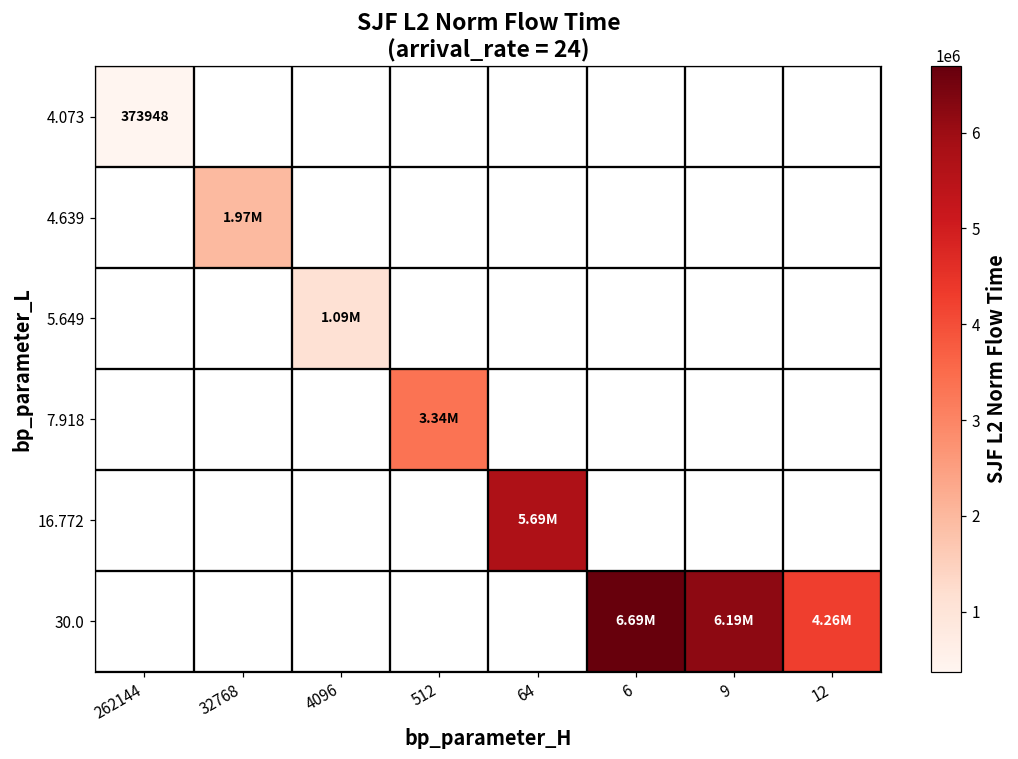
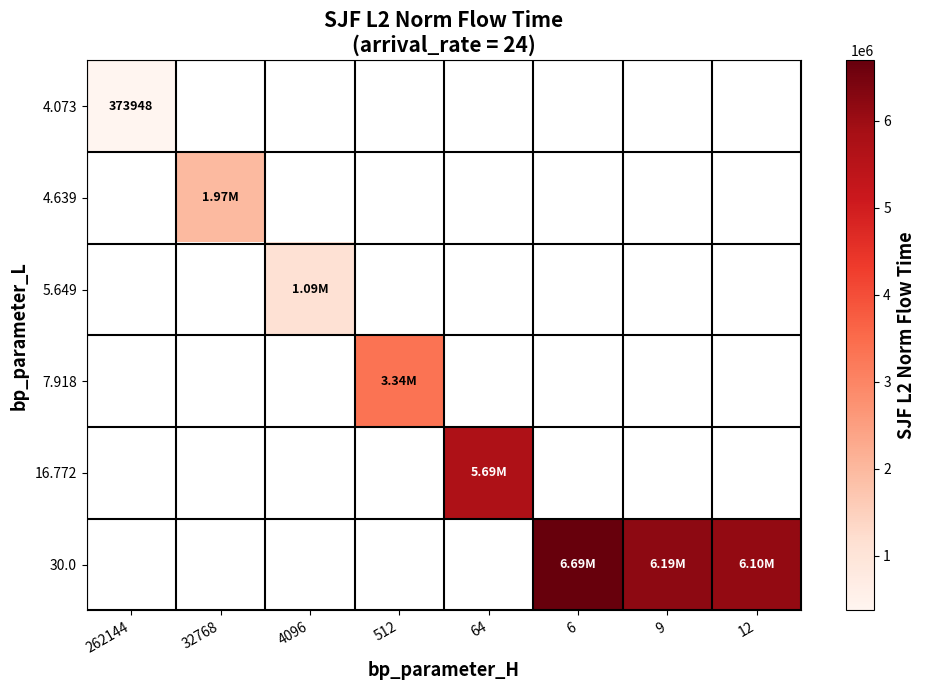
  {
    "4.073": {
      "262144": "373948"
    },
    "4.639": {
      "32768": "1.97M"
    },
    "5.649": {
      "4096": "1.09M"
    },
    "7.918": {
      "512": "3.34M"
    },
    "16.772": {
      "64": "5.69M"
    },
    "30.0": {
      "6": "6.69M",
      "9": "6.19M",
-     "12": "4.26M"
+     "12": "6.10M"
    }
  }
